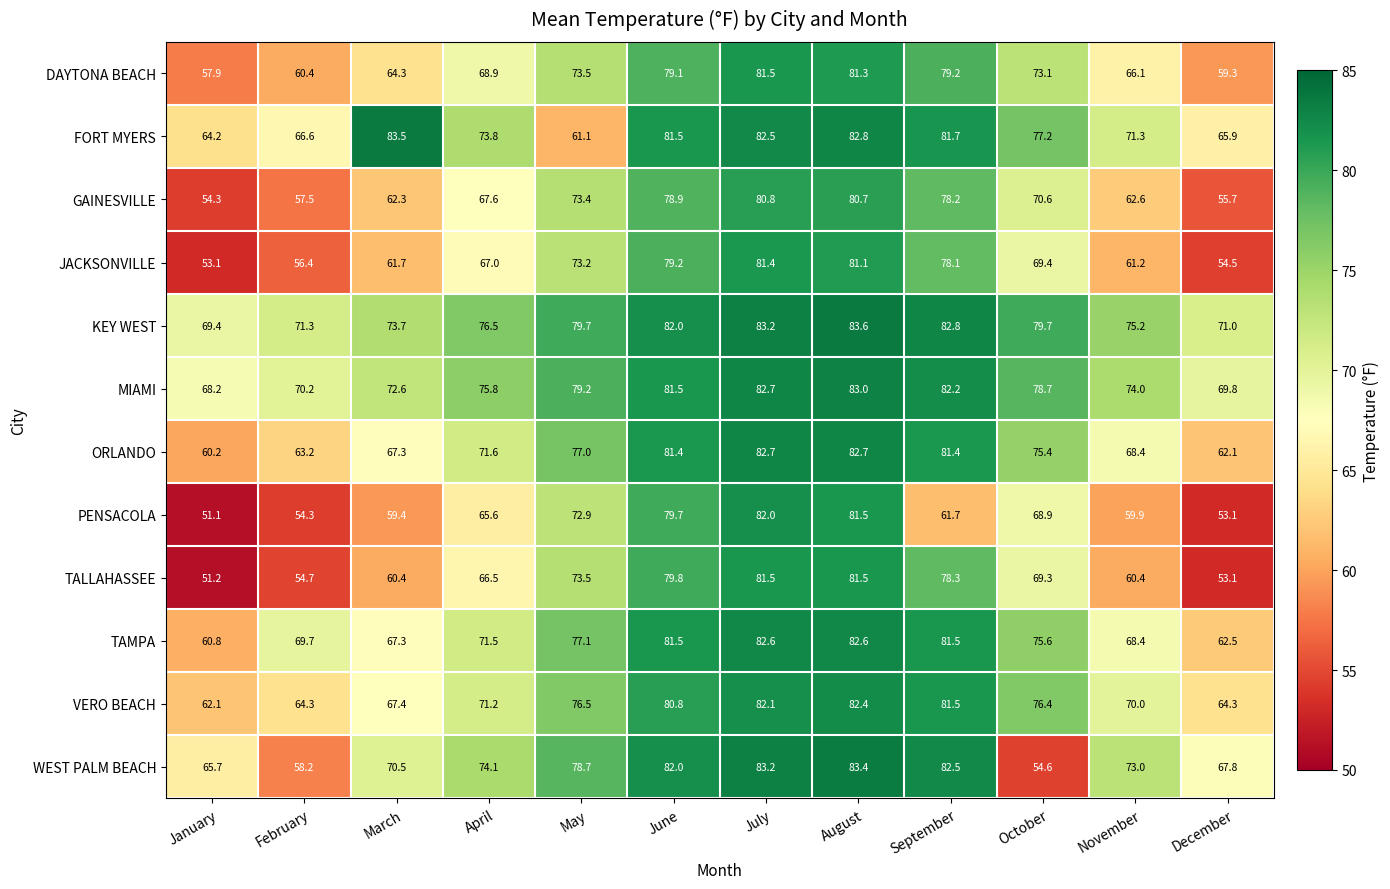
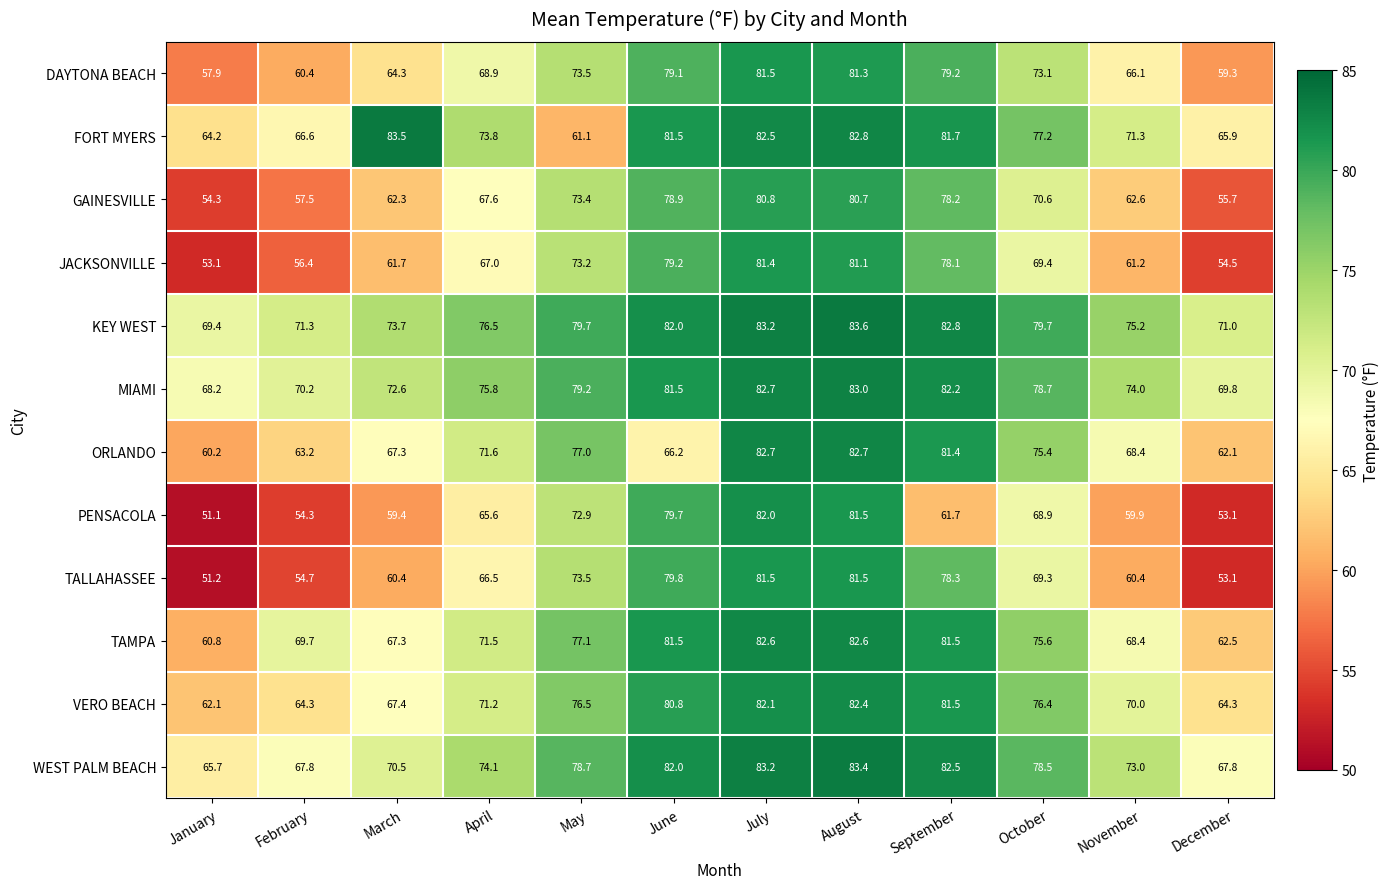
  {
    "DAYTONA BEACH": {
      "January": 57.9,
      "February": 60.4,
      "March": 64.3,
      "April": 68.9,
      "May": 73.5,
      "June": 79.1,
      "July": 81.5,
      "August": 81.3,
      "September": 79.2,
      "October": 73.1,
      "November": 66.1,
      "December": 59.3
    },
    "FORT MYERS": {
      "January": 64.2,
      "February": 66.6,
      "March": 83.5,
      "April": 73.8,
      "May": 61.1,
      "June": 81.5,
      "July": 82.5,
      "August": 82.8,
      "September": 81.7,
      "October": 77.2,
      "November": 71.3,
      "December": 65.9
    },
    "GAINESVILLE": {
      "January": 54.3,
      "February": 57.5,
      "March": 62.3,
      "April": 67.6,
      "May": 73.4,
      "June": 78.9,
      "July": 80.8,
      "August": 80.7,
      "September": 78.2,
      "October": 70.6,
      "November": 62.6,
      "December": 55.7
    },
    "JACKSONVILLE": {
      "January": 53.1,
      "February": 56.4,
      "March": 61.7,
      "April": 67.0,
      "May": 73.2,
      "June": 79.2,
      "July": 81.4,
      "August": 81.1,
      "September": 78.1,
      "October": 69.4,
      "November": 61.2,
      "December": 54.5
    },
    "KEY WEST": {
      "January": 69.4,
      "February": 71.3,
      "March": 73.7,
      "April": 76.5,
      "May": 79.7,
      "June": 82.0,
      "July": 83.2,
      "August": 83.6,
      "September": 82.8,
      "October": 79.7,
      "November": 75.2,
      "December": 71.0
    },
    "MIAMI": {
      "January": 68.2,
      "February": 70.2,
      "March": 72.6,
      "April": 75.8,
      "May": 79.2,
      "June": 81.5,
      "July": 82.7,
      "August": 83.0,
      "September": 82.2,
      "October": 78.7,
      "November": 74.0,
      "December": 69.8
    },
    "ORLANDO": {
      "January": 60.2,
      "February": 63.2,
      "March": 67.3,
      "April": 71.6,
      "May": 77.0,
-     "June": 81.4,
+     "June": 66.2,
      "July": 82.7,
      "August": 82.7,
      "September": 81.4,
      "October": 75.4,
      "November": 68.4,
      "December": 62.1
    },
    "PENSACOLA": {
      "January": 51.1,
      "February": 54.3,
      "March": 59.4,
      "April": 65.6,
      "May": 72.9,
      "June": 79.7,
      "July": 82.0,
      "August": 81.5,
      "September": 61.7,
      "October": 68.9,
      "November": 59.9,
      "December": 53.1
    },
    "TALLAHASSEE": {
      "January": 51.2,
      "February": 54.7,
      "March": 60.4,
      "April": 66.5,
      "May": 73.5,
      "June": 79.8,
      "July": 81.5,
      "August": 81.5,
      "September": 78.3,
      "October": 69.3,
      "November": 60.4,
      "December": 53.1
    },
    "TAMPA": {
      "January": 60.8,
      "February": 69.7,
      "March": 67.3,
      "April": 71.5,
      "May": 77.1,
      "June": 81.5,
      "July": 82.6,
      "August": 82.6,
      "September": 81.5,
      "October": 75.6,
      "November": 68.4,
      "December": 62.5
    },
    "VERO BEACH": {
      "January": 62.1,
      "February": 64.3,
      "March": 67.4,
      "April": 71.2,
      "May": 76.5,
      "June": 80.8,
      "July": 82.1,
      "August": 82.4,
      "September": 81.5,
      "October": 76.4,
      "November": 70.0,
      "December": 64.3
    },
    "WEST PALM BEACH": {
      "January": 65.7,
-     "February": 58.2,
+     "February": 67.8,
      "March": 70.5,
      "April": 74.1,
      "May": 78.7,
      "June": 82.0,
      "July": 83.2,
      "August": 83.4,
      "September": 82.5,
-     "October": 54.6,
+     "October": 78.5,
      "November": 73.0,
      "December": 67.8
    }
  }
